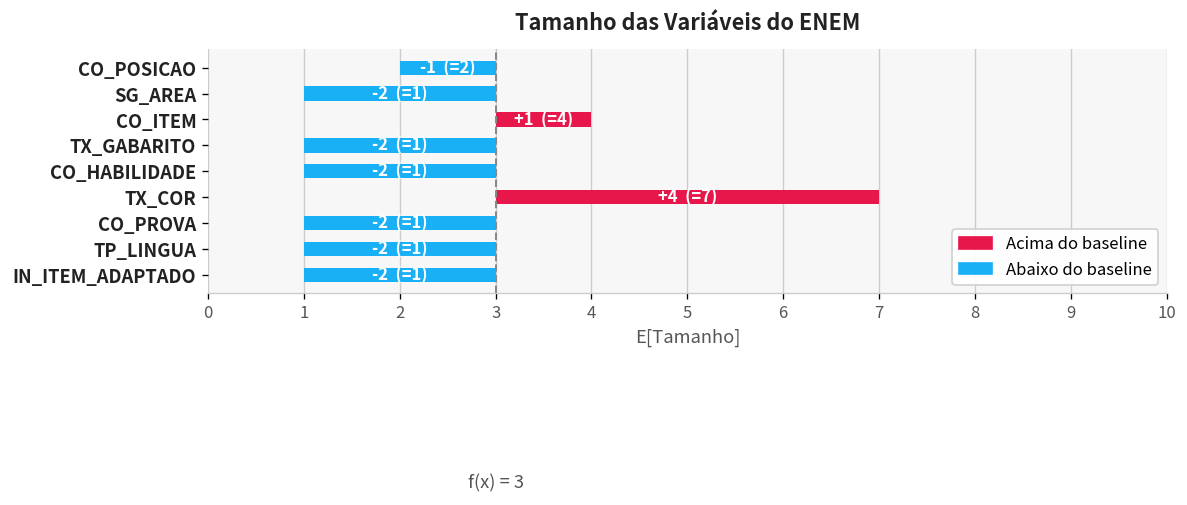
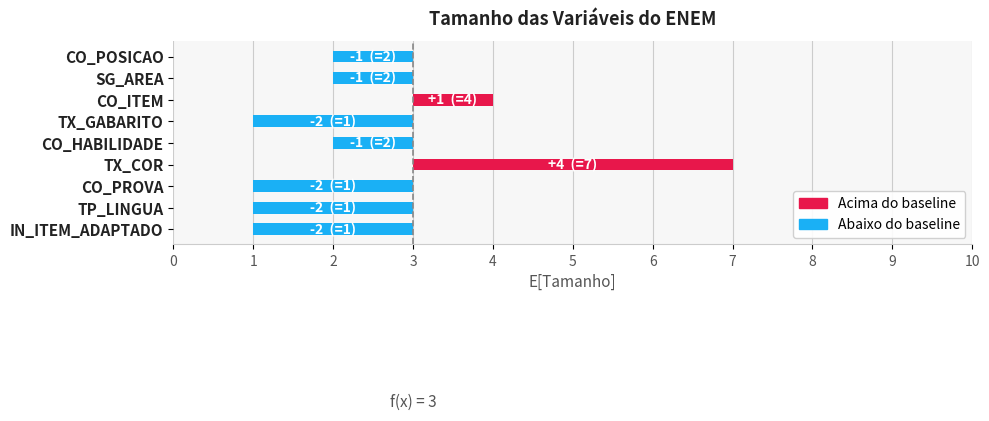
  {
    "CO_POSICAO": "-1",
-   "SG_AREA": "-2 (=1)",
+   "SG_AREA": "-1 (=2)",
    "CO_ITEM": "+1",
    "TX_GABARITO": "-2",
-   "CO_HABILIDADE": "-2 (=1)",
+   "CO_HABILIDADE": "-1 (=2)",
    "TX_COR": "+4",
    "CO_PROVA": "-2",
    "TP_LINGUA": "-2",
    "IN_ITEM_ADAPTADO": "-2"
  }
